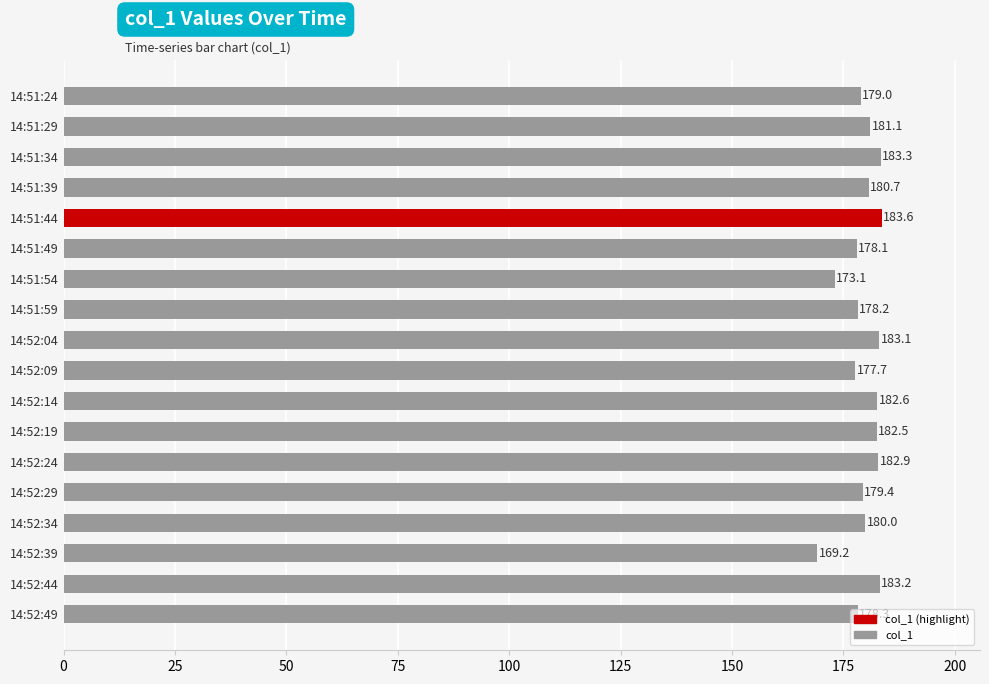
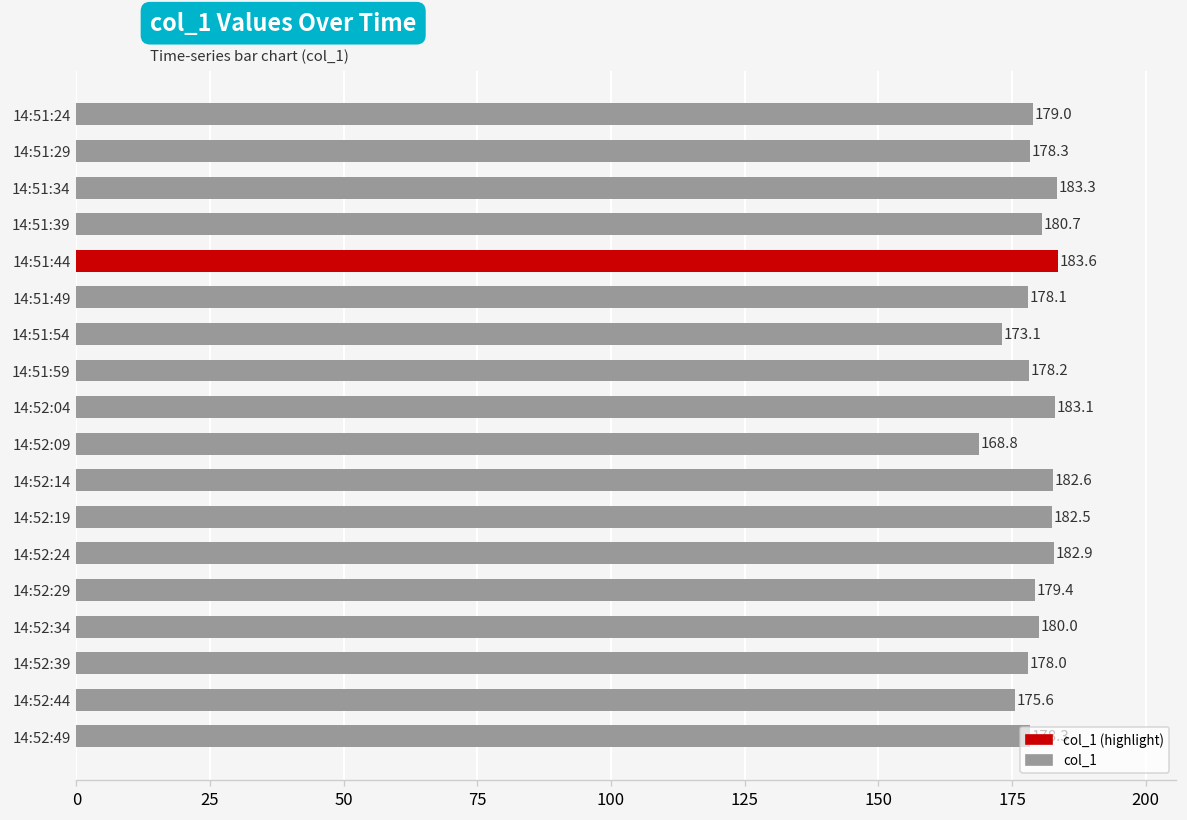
  {
    "14:51:24": 179.0,
-   "14:51:29": 181.1,
+   "14:51:29": 178.3,
    "14:51:34": 183.3,
    "14:51:39": 180.7,
    "14:51:44": 183.6,
    "14:51:49": 178.1,
    "14:51:54": 173.1,
    "14:51:59": 178.2,
    "14:52:04": 183.1,
-   "14:52:09": 177.7,
+   "14:52:09": 168.8,
    "14:52:14": 182.6,
    "14:52:19": 182.5,
    "14:52:24": 182.9,
    "14:52:29": 179.4,
    "14:52:34": 180.0,
-   "14:52:39": 169.2,
-   "14:52:44": 183.2
+   "14:52:39": 178.0,
+   "14:52:44": 175.6
  }
